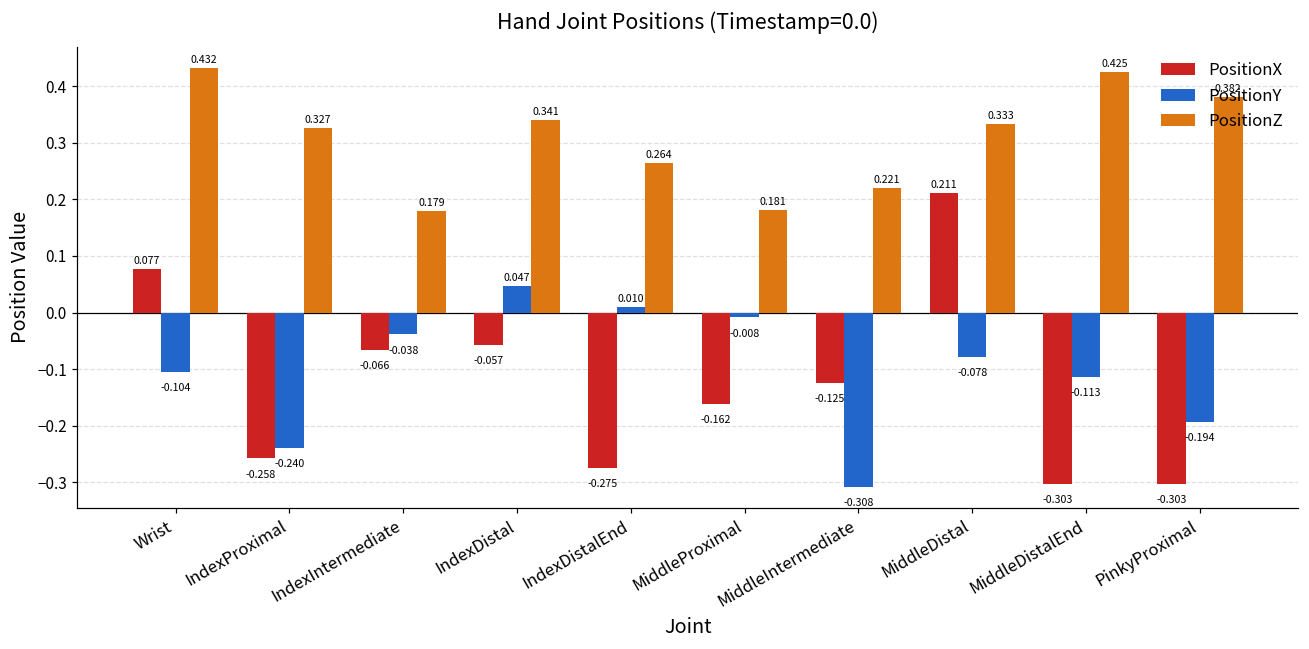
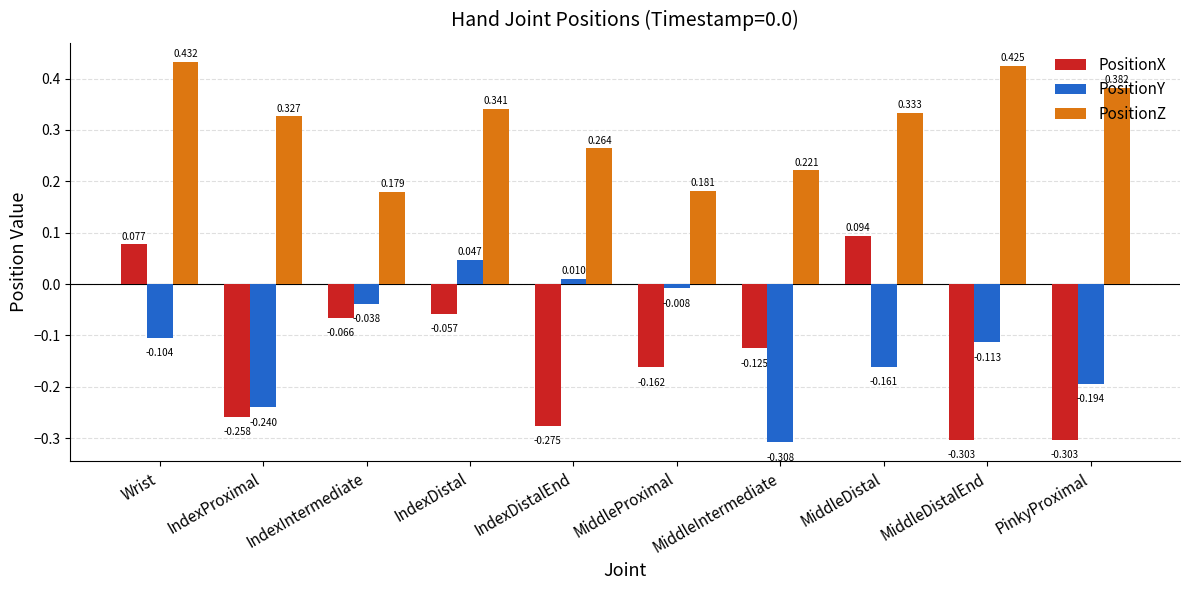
  {
    "PositionX": {
      "Wrist": 0.077,
      "IndexProximal": -0.258,
      "IndexIntermediate": -0.066,
      "IndexDistal": -0.057,
      "IndexDistalEnd": -0.275,
      "MiddleProximal": -0.162,
      "MiddleIntermediate": -0.125,
-     "MiddleDistal": 0.211,
+     "MiddleDistal": 0.094,
      "MiddleDistalEnd": -0.303,
      "PinkyProximal": -0.303
    },
    "PositionY": {
      "Wrist": -0.104,
      "IndexProximal": -0.240,
      "IndexIntermediate": -0.038,
      "IndexDistal": 0.047,
      "IndexDistalEnd": 0.010,
      "MiddleProximal": -0.008,
      "MiddleIntermediate": -0.308,
-     "MiddleDistal": -0.078,
+     "MiddleDistal": -0.161,
      "MiddleDistalEnd": -0.113,
      "PinkyProximal": -0.194
    },
    "PositionZ": {
      "Wrist": 0.432,
      "IndexProximal": 0.327,
      "IndexIntermediate": 0.179,
      "IndexDistal": 0.341,
      "IndexDistalEnd": 0.264,
      "MiddleProximal": 0.181,
      "MiddleIntermediate": 0.221,
      "MiddleDistal": 0.333,
      "MiddleDistalEnd": 0.425,
      "PinkyProximal": 0.382
    }
  }
